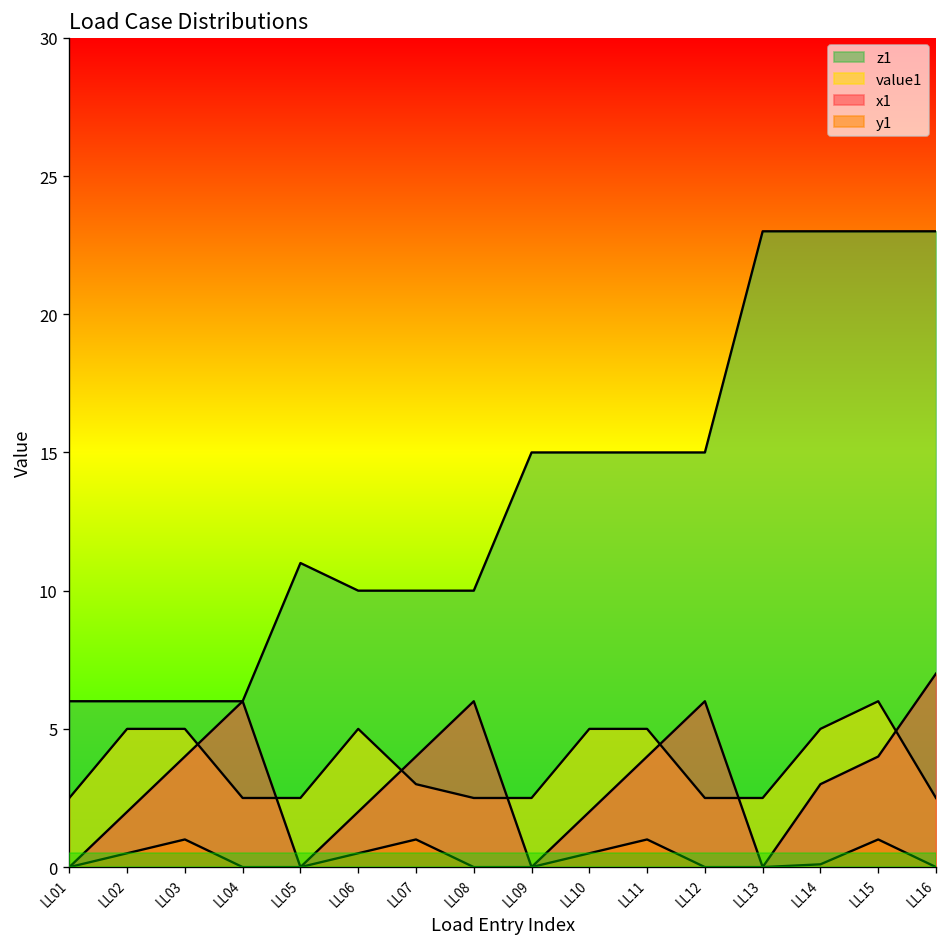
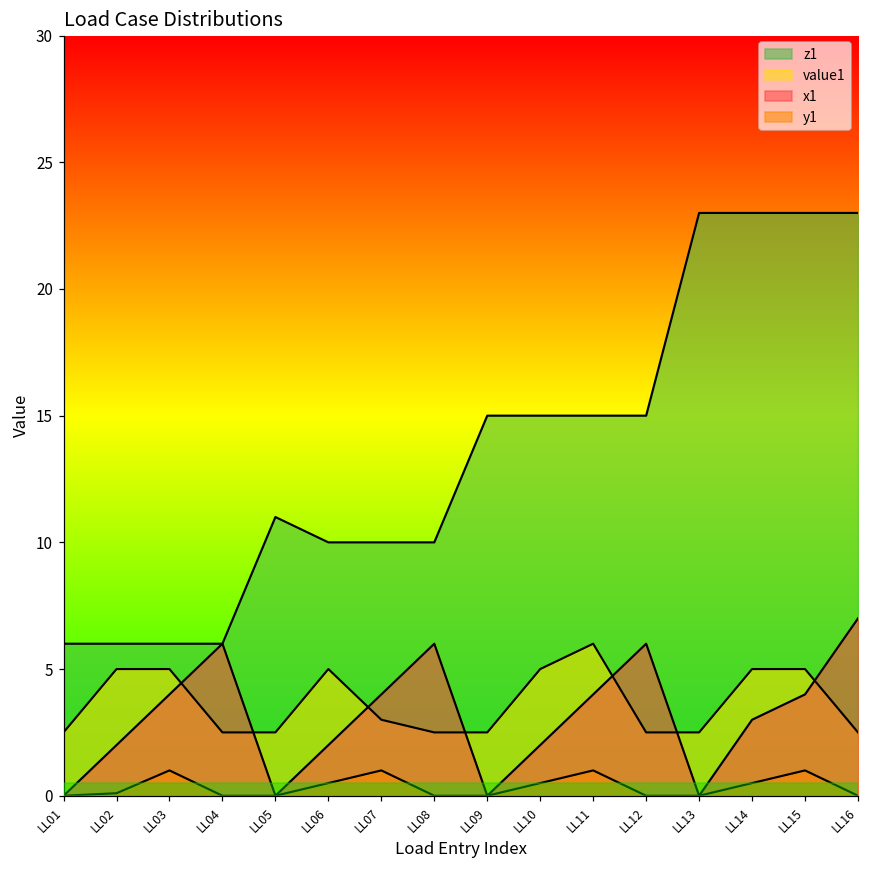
  {
    "z1": {
      "LL01": 6.0,
      "LL02": 6.0,
      "LL03": 6.0,
      "LL05": 11.0,
      "LL06": 10.0,
      "LL07": 10.0,
      "LL08": 10.0,
      "LL09": 15.0,
      "LL10": 15.0,
      "LL11": 15.0,
      "LL12": 15.0,
      "LL13": 23.0,
      "LL14": 23.0,
      "LL15": 23.0,
      "LL16": 23.0
    },
    "value1": {
      "LL01": 2.5,
      "LL02": 5,
      "LL03": 5,
      "LL04": 2.5,
      "LL05": 2.5,
      "LL06": 5,
      "LL07": 3,
      "LL08": 2.5,
      "LL09": 2.5,
      "LL10": 5,
-     "LL11": 5,
+     "LL11": 6,
      "LL12": 2.5,
      "LL13": 2.5,
      "LL14": 5,
-     "LL15": 6,
+     "LL15": 5,
      "LL16": 2.5
    },
    "x1": {
      "LL02": 2.0,
      "LL03": 4.0,
      "LL06": 2.0,
      "LL07": 4.0,
      "LL08": 6.0,
      "LL10": 2.0,
      "LL11": 4.0,
      "LL12": 6.0,
      "LL14": 3.0,
      "LL15": 4.0,
      "LL16": 7.0
    },
    "y1": {
-     "LL02": 0.5,
+     "LL02": 0.1,
      "LL03": 1.0,
      "LL04": 0.0,
      "LL06": 0.5,
      "LL07": 1.0,
      "LL08": 0.0,
      "LL10": 0.5,
      "LL11": 1.0,
      "LL12": 0.0,
-     "LL14": 0.1,
+     "LL14": 0.5,
      "LL15": 1.0,
      "LL16": 0.0
    }
  }
